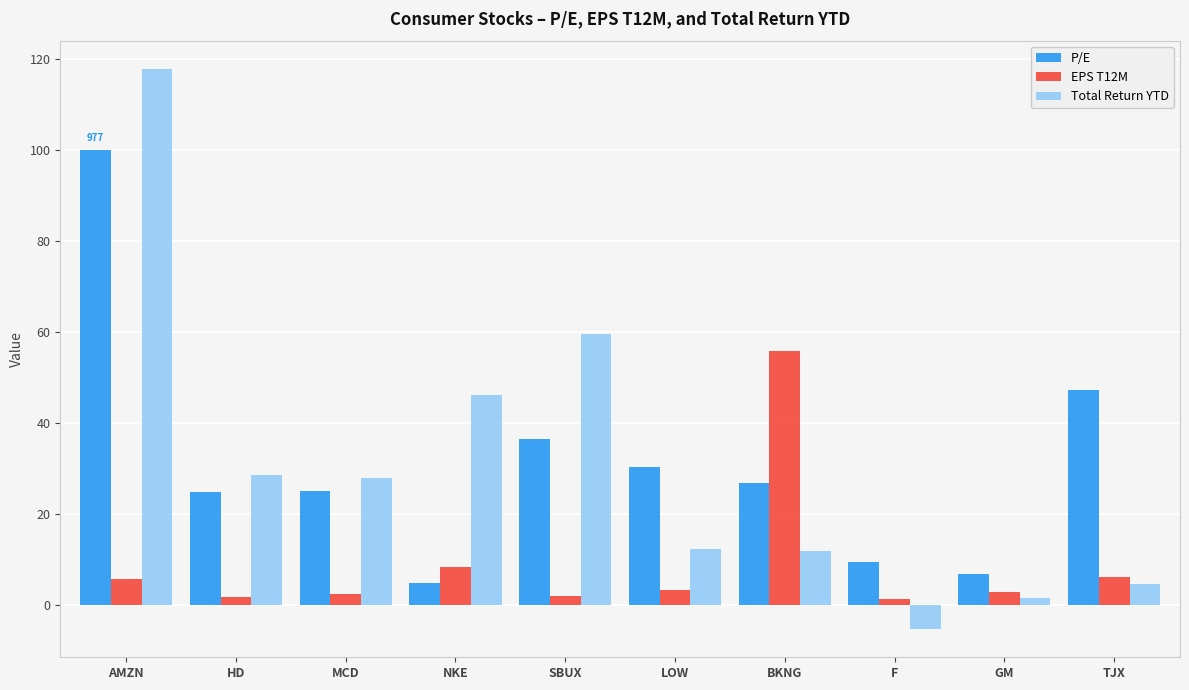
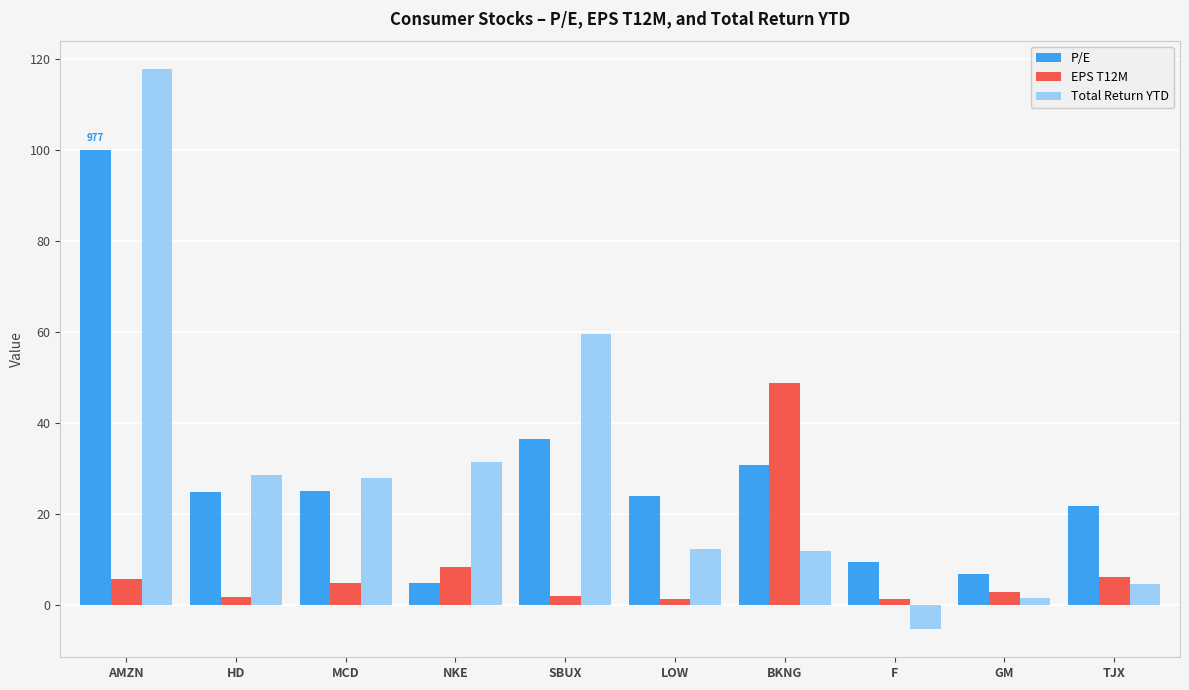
  {
    "P/E": {
      "HD": 25,
      "MCD": 25,
      "NKE": 5,
      "SBUX": 36,
-     "LOW": 30,
-     "BKNG": 27,
+     "LOW": 24,
+     "BKNG": 31,
      "F": 9,
      "GM": 7,
-     "TJX": 47
+     "TJX": 22
    },
    "EPS T12M": {
      "AMZN": 6,
      "HD": 2,
-     "MCD": 2,
+     "MCD": 5,
      "NKE": 8,
      "SBUX": 2,
-     "LOW": 3,
-     "BKNG": 56,
+     "LOW": 1,
+     "BKNG": 49,
      "F": 1,
      "GM": 3,
      "TJX": 6
    },
    "Total Return YTD": {
      "AMZN": 118,
      "HD": 29,
      "MCD": 28,
-     "NKE": 46,
+     "NKE": 31,
      "SBUX": 60,
      "LOW": 12,
      "BKNG": 12,
      "F": -5,
      "GM": 1,
      "TJX": 5
    }
  }
